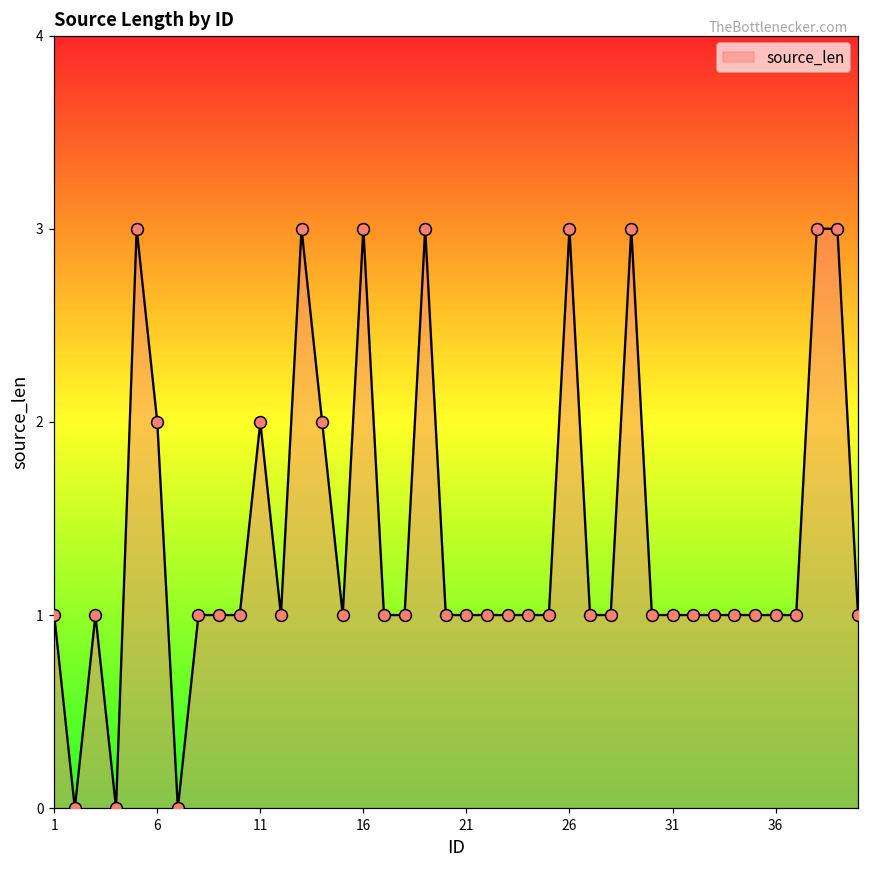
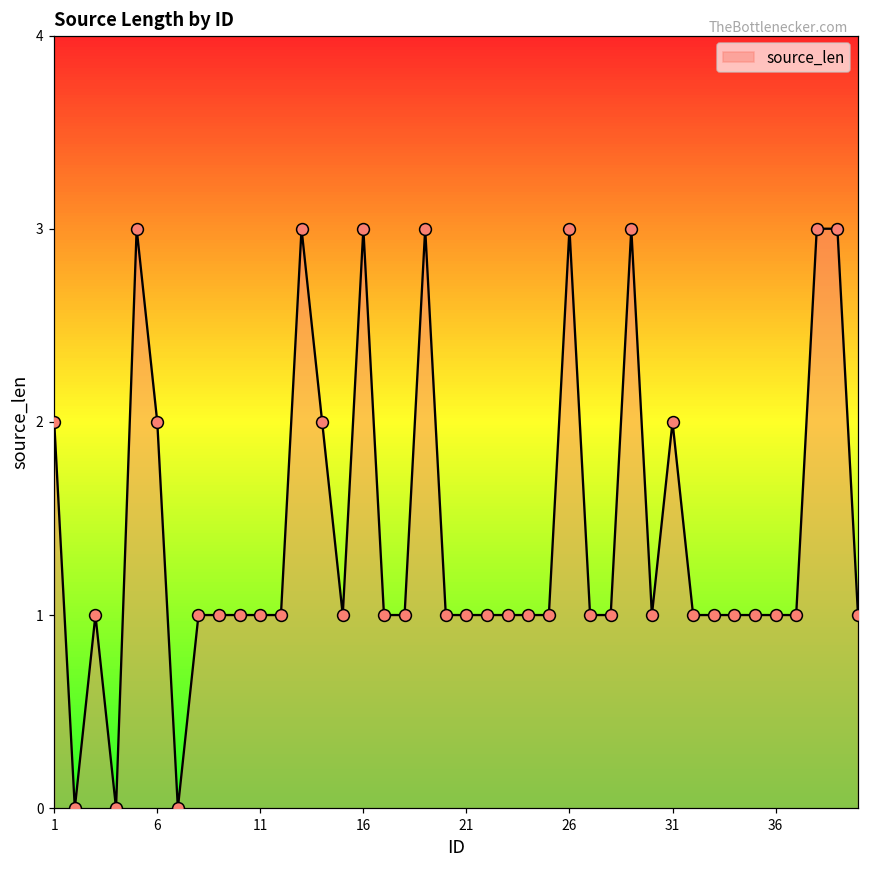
  {
-   "1": 1,
+   "1": 2,
    "6": 2,
-   "11": 2,
+   "11": 1,
    "16": 3,
    "21": 1,
    "26": 3,
-   "31": 1,
+   "31": 2,
    "36": 1
  }
